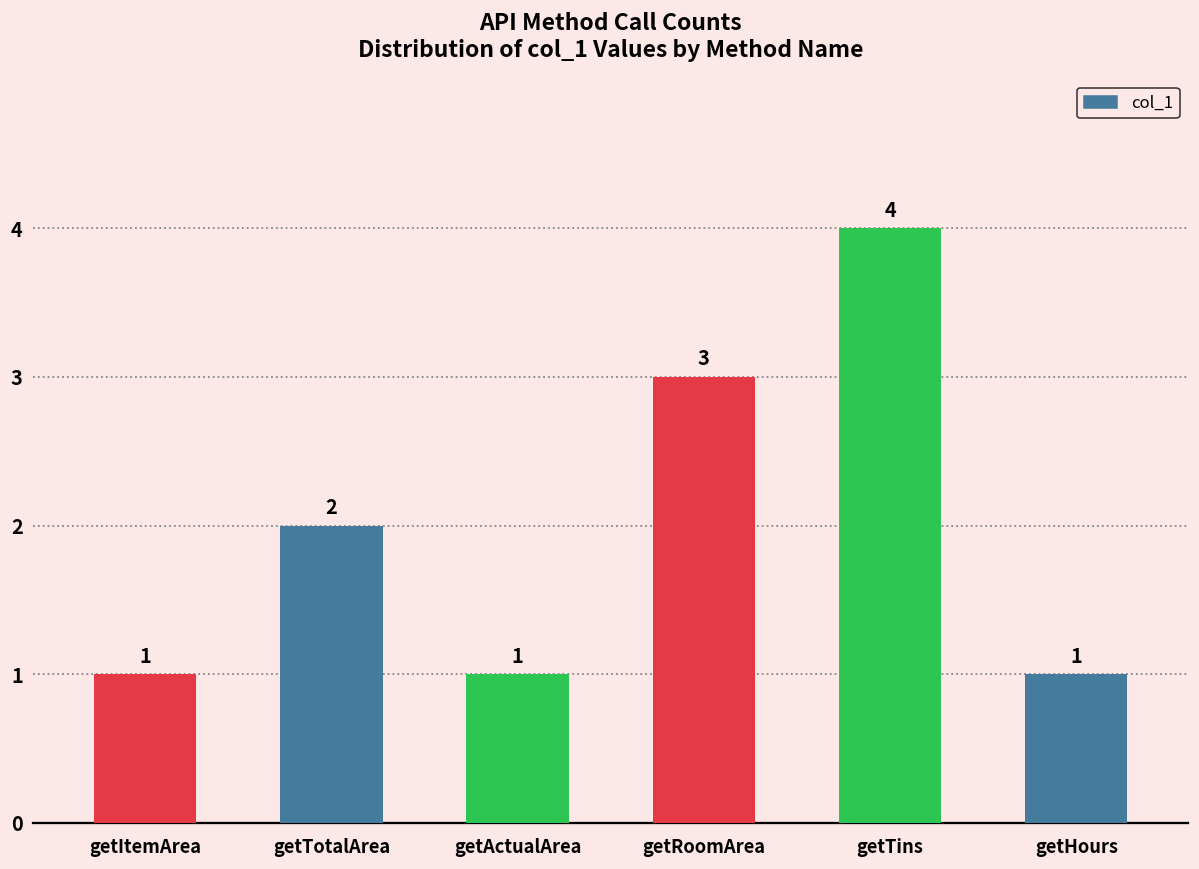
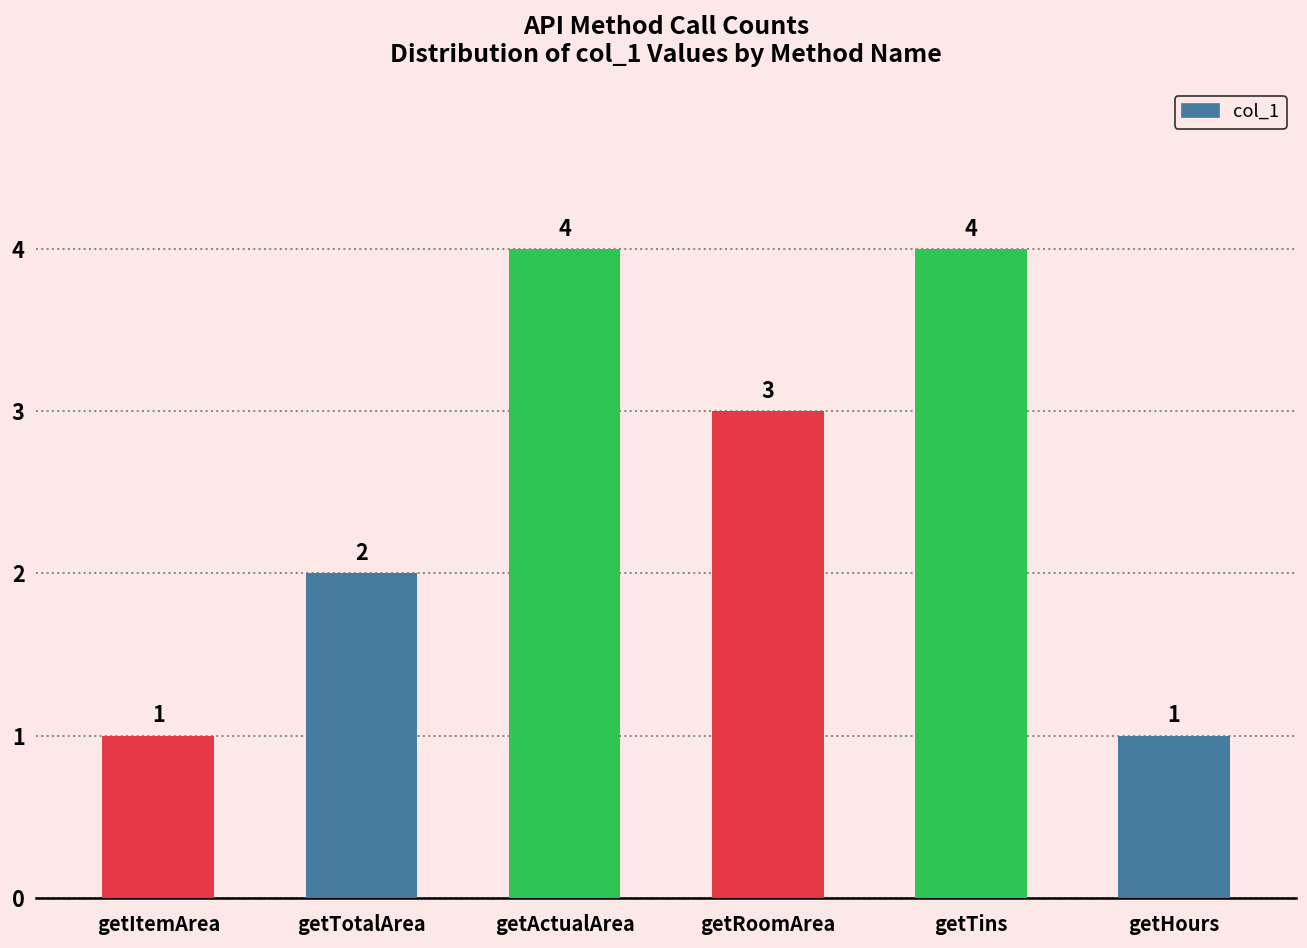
  {
    "getItemArea": 1,
    "getTotalArea": 2,
-   "getActualArea": 1,
+   "getActualArea": 4,
    "getRoomArea": 3,
    "getTins": 4,
    "getHours": 1
  }
